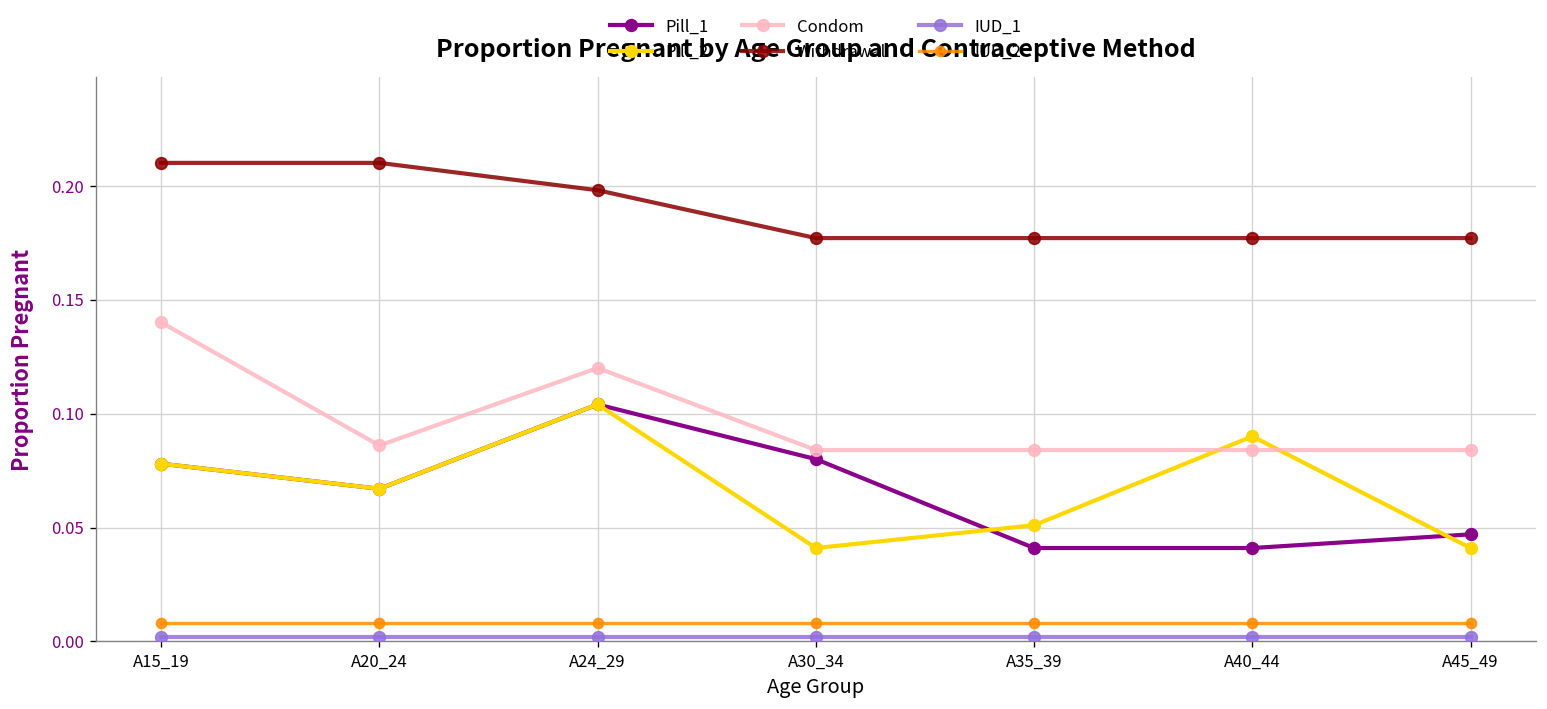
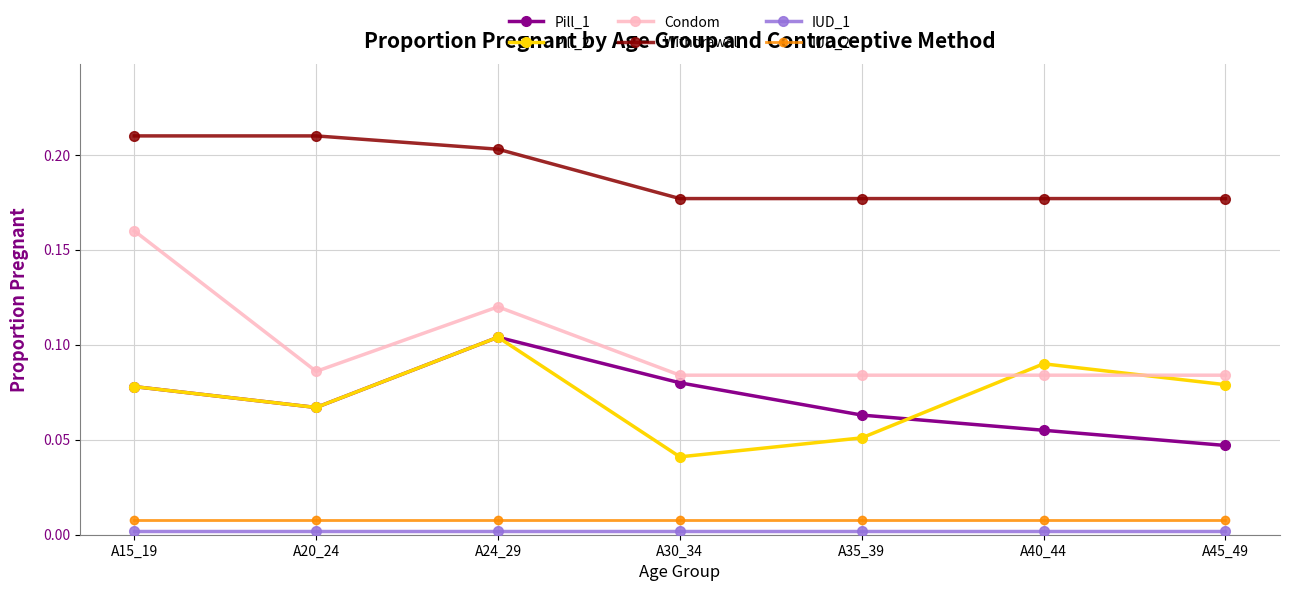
  {
    "Pill_1": {
      "A30_34": 0.080,
-     "A35_39": 0.041,
-     "A40_44": 0.041,
+     "A35_39": 0.063,
+     "A40_44": 0.055,
      "A45_49": 0.047
    },
    "Pill_2": {
      "A30_34": 0.041,
      "A35_39": 0.051,
      "A40_44": 0.090,
-     "A45_49": 0.041
+     "A45_49": 0.079
    },
    "Condom": {
-     "A15_19": 0.14,
+     "A15_19": 0.16,
      "A20_24": 0.086,
      "A24_29": 0.12,
      "A30_34": 0.084,
      "A35_39": 0.084,
      "A40_44": 0.084,
      "A45_49": 0.084
    },
    "Withdrawal": {
      "A15_19": 0.210,
      "A20_24": 0.210,
-     "A24_29": 0.198,
+     "A24_29": 0.203,
      "A30_34": 0.177,
      "A35_39": 0.177,
      "A40_44": 0.177,
      "A45_49": 0.177
    },
    "IUD_1": {
      "A15_19": 0.002,
      "A20_24": 0.002,
      "A24_29": 0.002,
      "A30_34": 0.002,
      "A35_39": 0.002,
      "A40_44": 0.002,
      "A45_49": 0.002
    },
    "IUD_2": {
      "A15_19": 0.008,
      "A20_24": 0.008,
      "A24_29": 0.008,
      "A30_34": 0.008,
      "A35_39": 0.008,
      "A40_44": 0.008,
      "A45_49": 0.008
    }
  }
